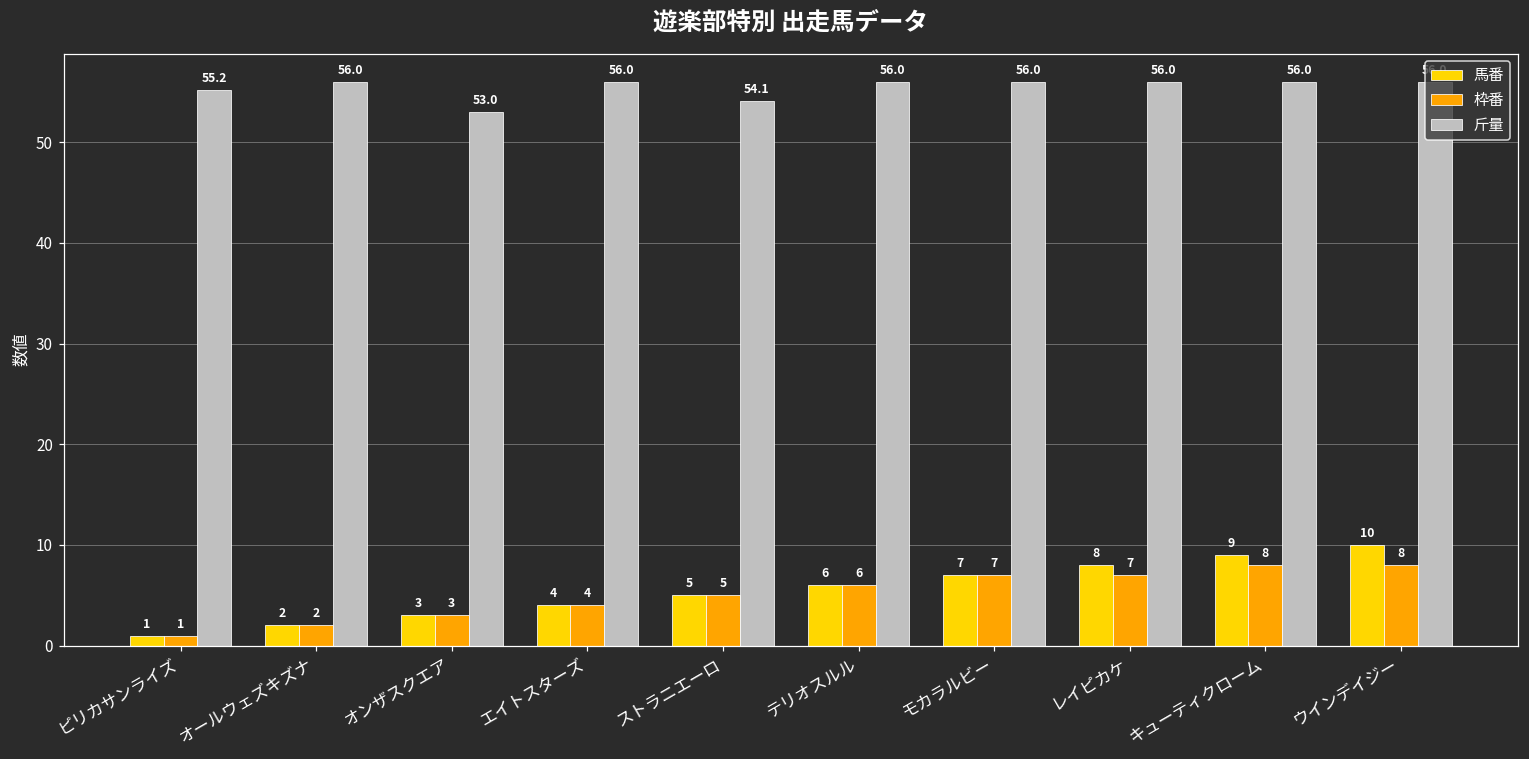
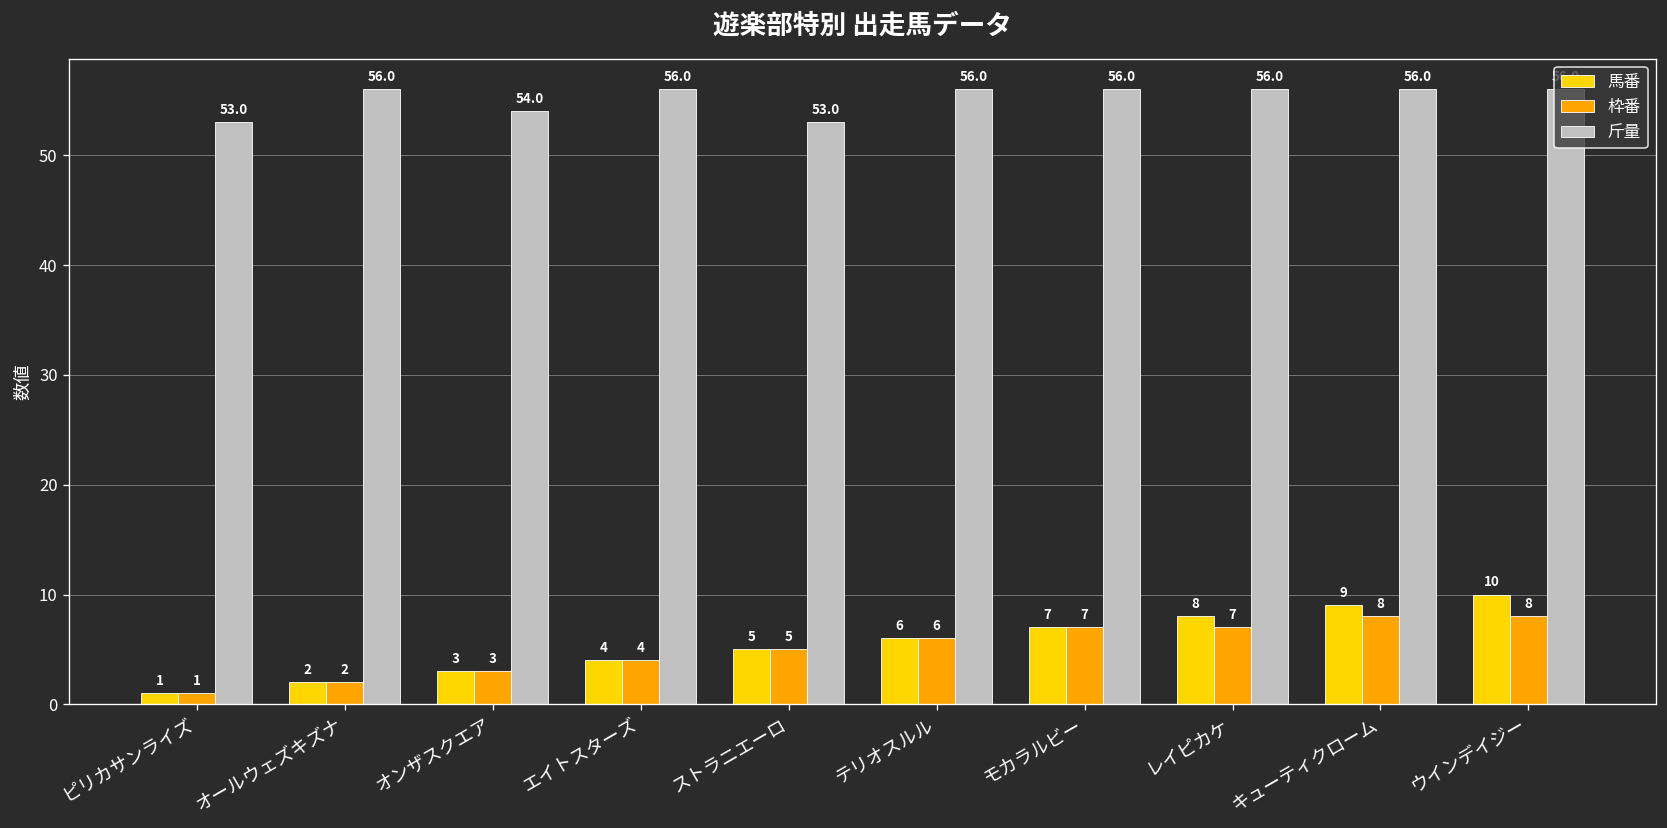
  {
    "斤量": {
-     "ピリカサンライズ": 55.2,
+     "ピリカサンライズ": 53.0,
      "オールウェズキズナ": 56.0,
-     "オンザスクエア": 53.0,
+     "オンザスクエア": 54.0,
      "エイトスターズ": 56.0,
-     "ストラニエーロ": 54.1,
+     "ストラニエーロ": 53.0,
      "テリオスルル": 56.0,
      "モカラルビー": 56.0,
      "レイピカケ": 56.0,
      "キューティクローム": 56.0
    }
  }
